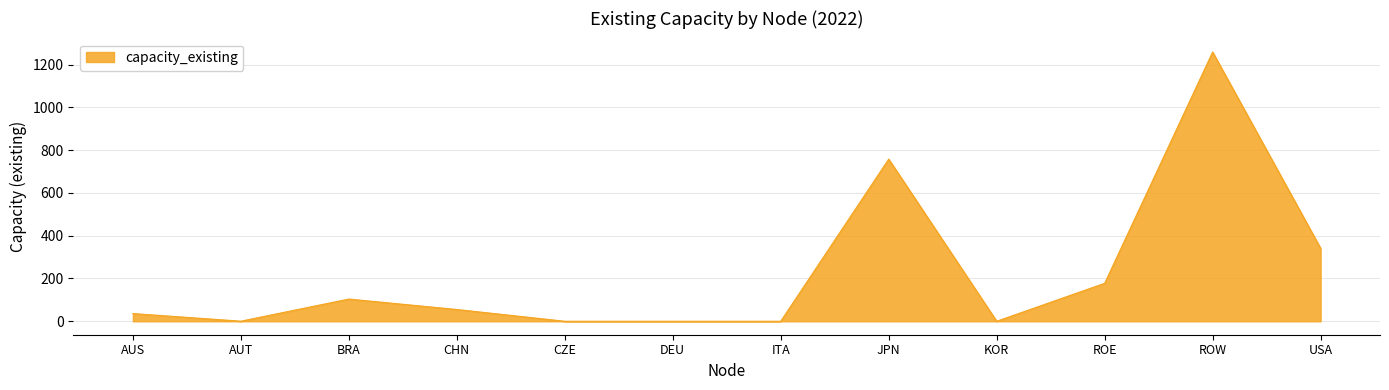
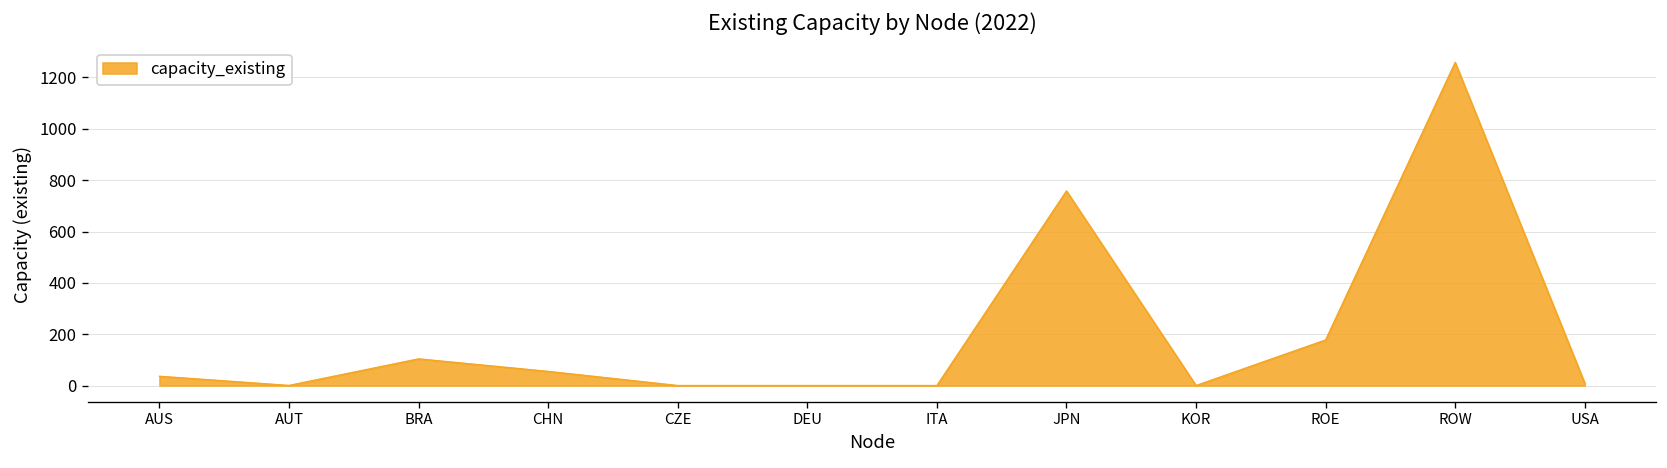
  {
    "AUS": 40,
    "AUT": 0,
    "BRA": 100,
    "CHN": 60,
    "CZE": 0,
    "DEU": 0,
    "ITA": 0,
    "JPN": 760,
    "KOR": 0,
    "ROE": 180,
    "ROW": 1260,
-   "USA": 340
+   "USA": 10
  }
